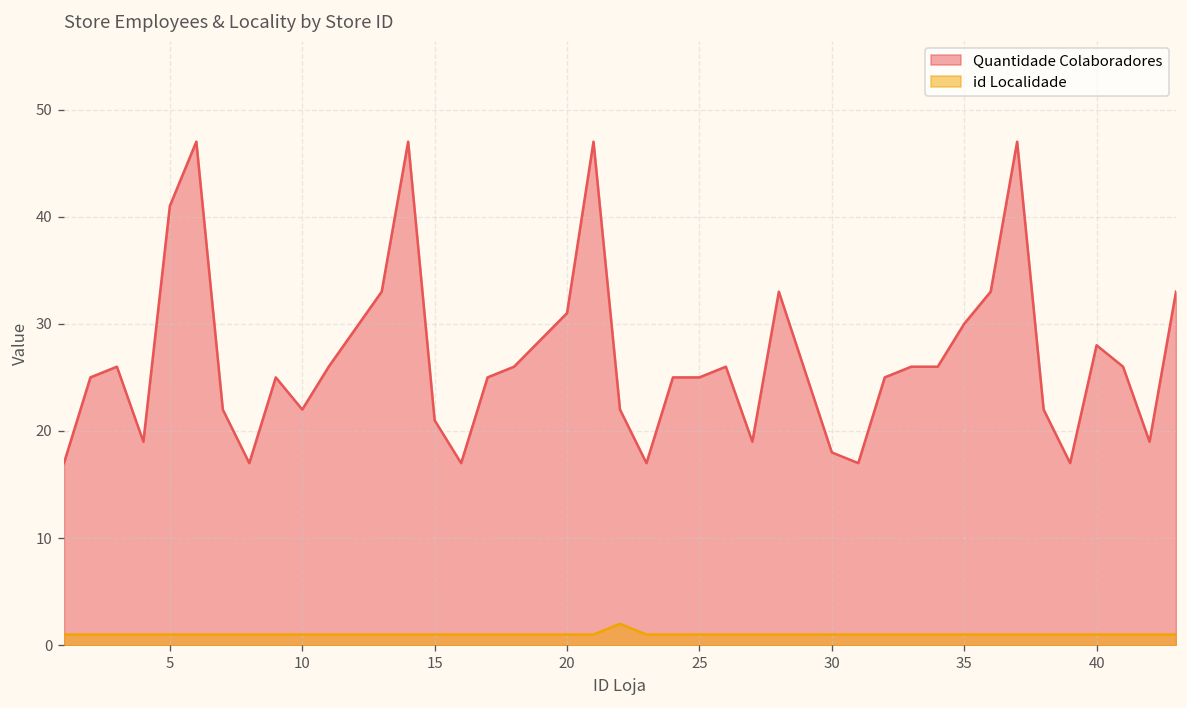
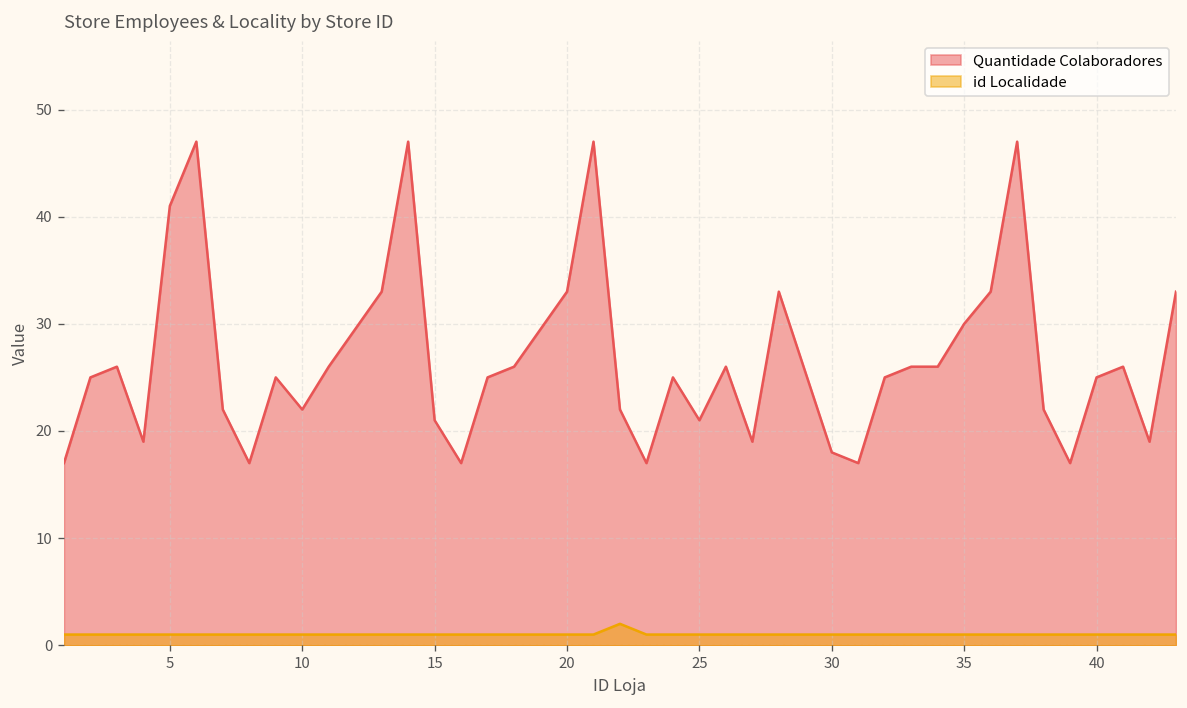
  {
    "Quantidade Colaboradores": {
      "5": 41,
      "10": 22,
      "15": 21,
-     "20": 31,
-     "25": 25,
+     "20": 33,
+     "25": 21,
      "30": 18,
      "35": 30,
-     "40": 28
+     "40": 25
    },
    "id Localidade": {
      "5": 1,
      "10": 1,
      "15": 1,
      "20": 1,
      "25": 1,
      "30": 1,
      "35": 1,
      "40": 1
    }
  }
